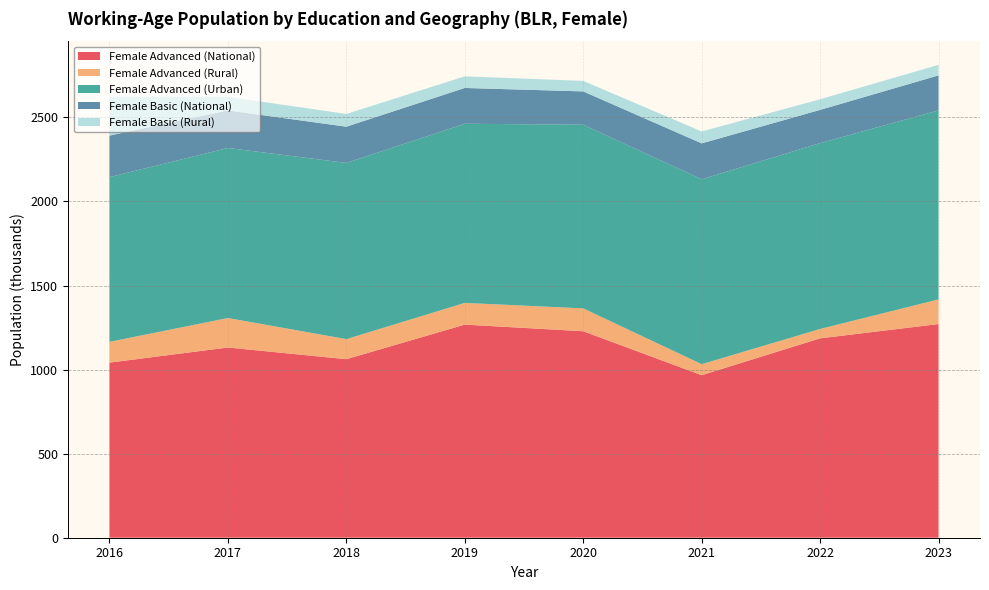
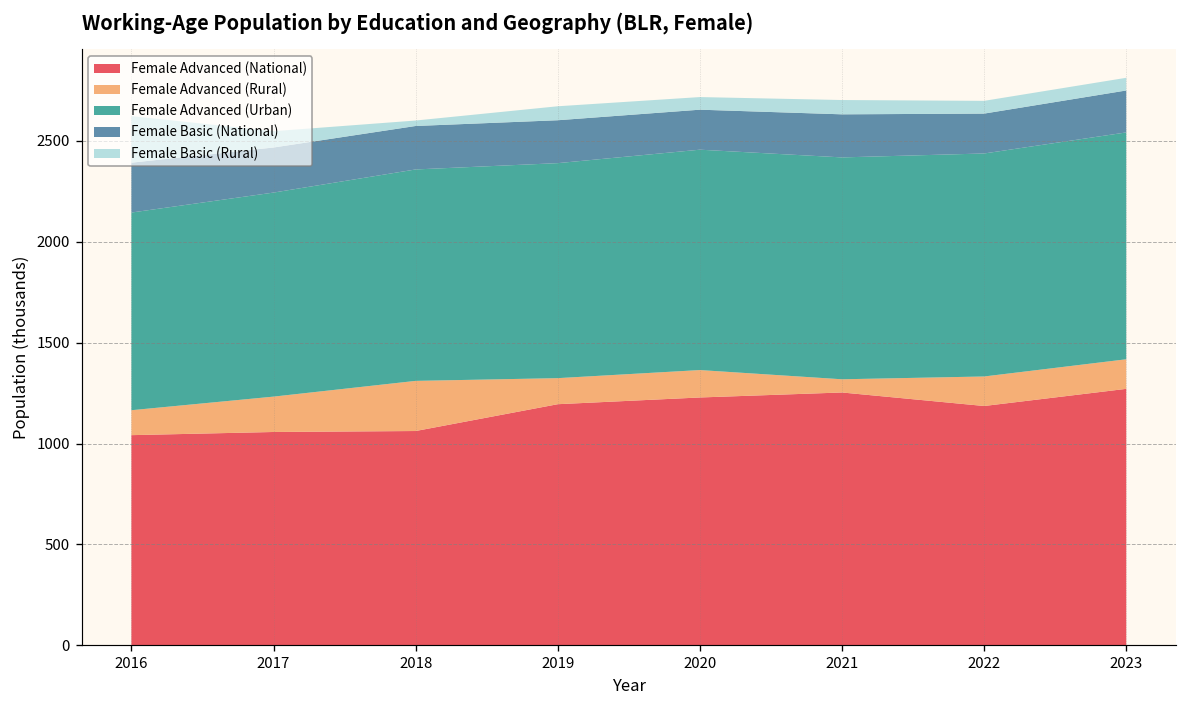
  {
    "Female Advanced (National)": {
      "2016": 1040,
-     "2017": 1130,
+     "2017": 1060,
      "2018": 1060,
-     "2019": 1270,
+     "2019": 1190,
      "2020": 1230,
-     "2021": 970,
+     "2021": 1250,
      "2022": 1190,
      "2023": 1270
    },
    "Female Advanced (Rural)": {
      "2016": 120,
      "2017": 180,
-     "2018": 120,
+     "2018": 250,
      "2019": 130,
      "2020": 140,
      "2021": 70,
-     "2022": 60,
+     "2022": 150,
      "2023": 150
    },
    "Female Basic (Rural)": {
-     "2018": 80,
+     "2018": 30,
      "2019": 70,
      "2020": 60,
      "2021": 70,
      "2022": 60,
      "2023": 60
    }
  }
